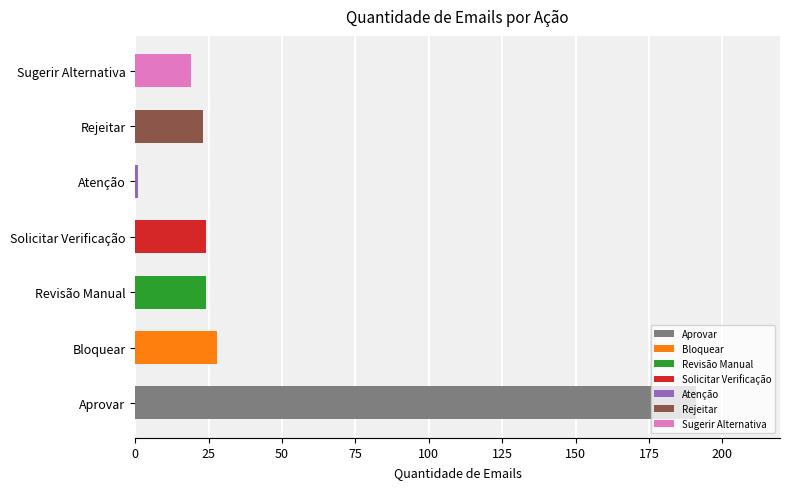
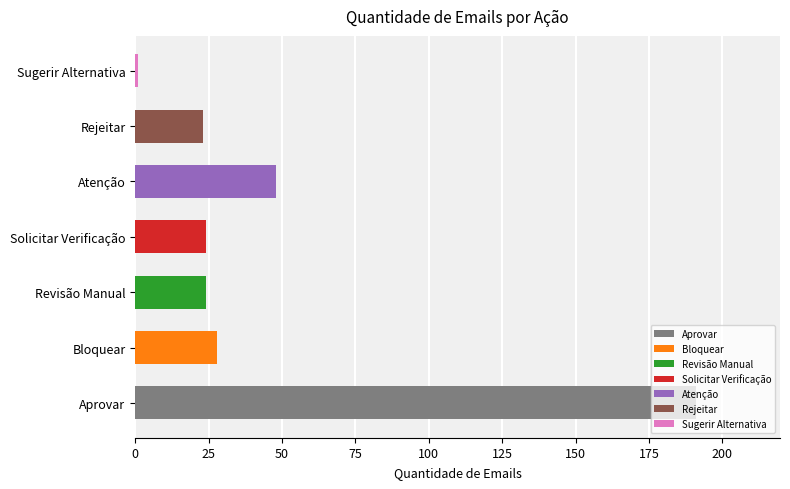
  {
-   "Sugerir Alternativa": 19,
+   "Sugerir Alternativa": 1,
    "Rejeitar": 23,
-   "Atenção": 1,
+   "Atenção": 48,
    "Solicitar Verificação": 24,
    "Revisão Manual": 24,
    "Bloquear": 28
  }
